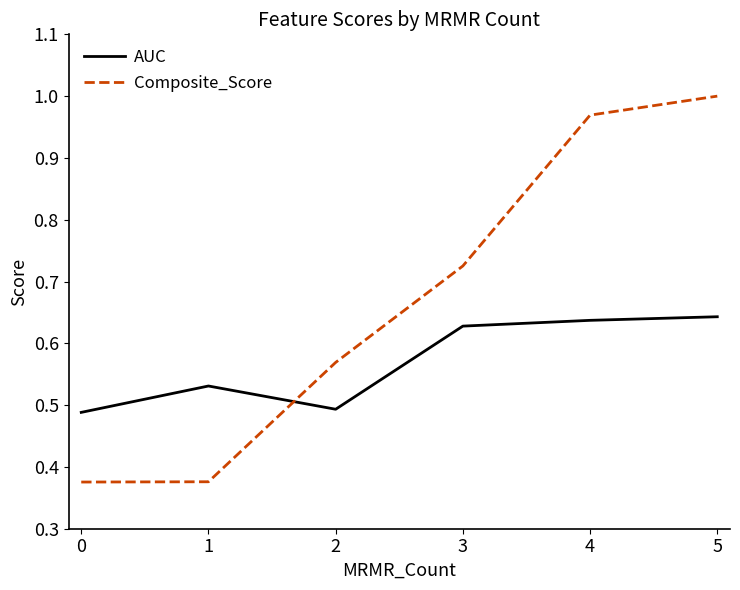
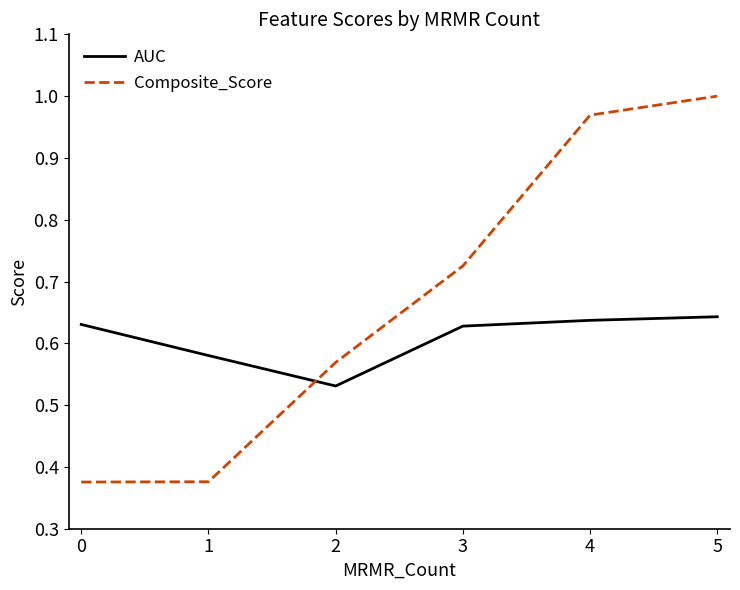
  {
    "AUC": {
-     "0": 0.49,
-     "1": 0.53,
-     "2": 0.49,
+     "0": 0.63,
+     "1": 0.58,
+     "2": 0.53,
      "3": 0.63,
      "4": 0.64,
      "5": 0.64
    },
    "Composite_Score": {
      "0": 0.38,
      "1": 0.38,
      "2": 0.57,
      "3": 0.73,
      "4": 0.97,
      "5": 1.00
    }
  }
